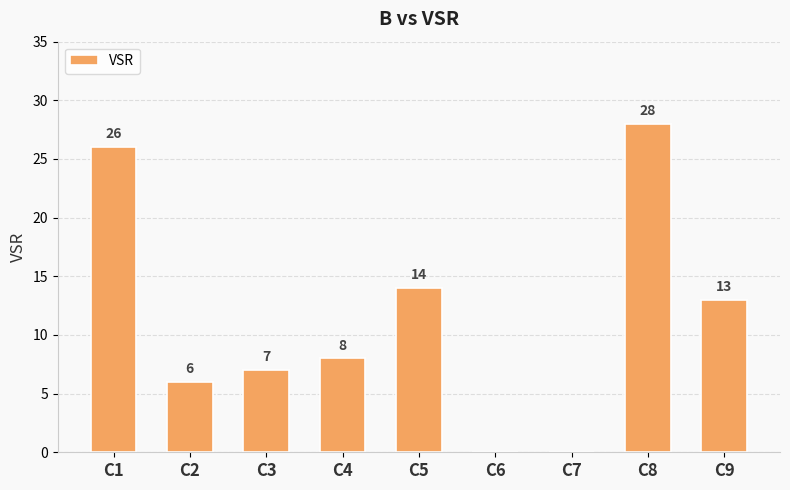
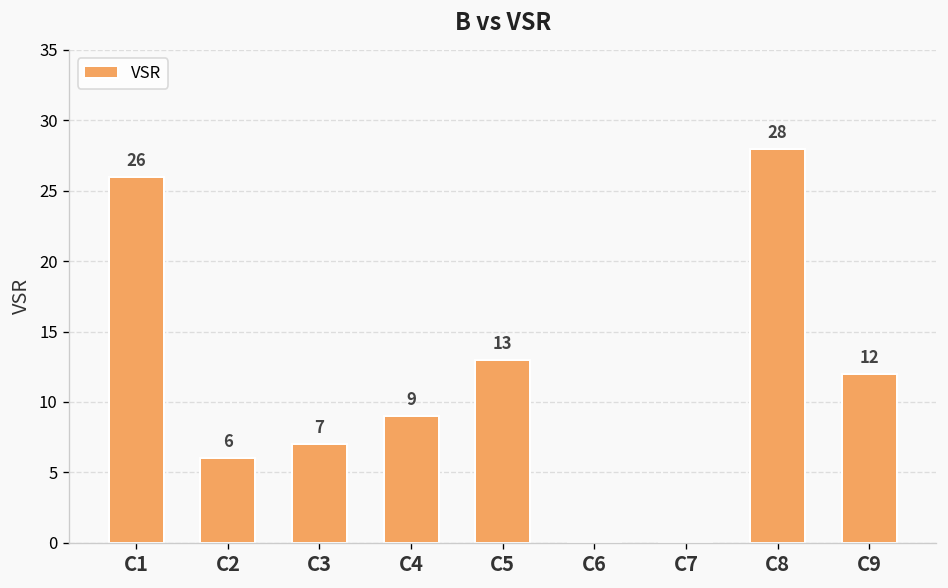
  {
    "C1": 26,
    "C2": 6,
    "C3": 7,
-   "C4": 8,
-   "C5": 14,
+   "C4": 9,
+   "C5": 13,
    "C8": 28,
-   "C9": 13
+   "C9": 12
  }
